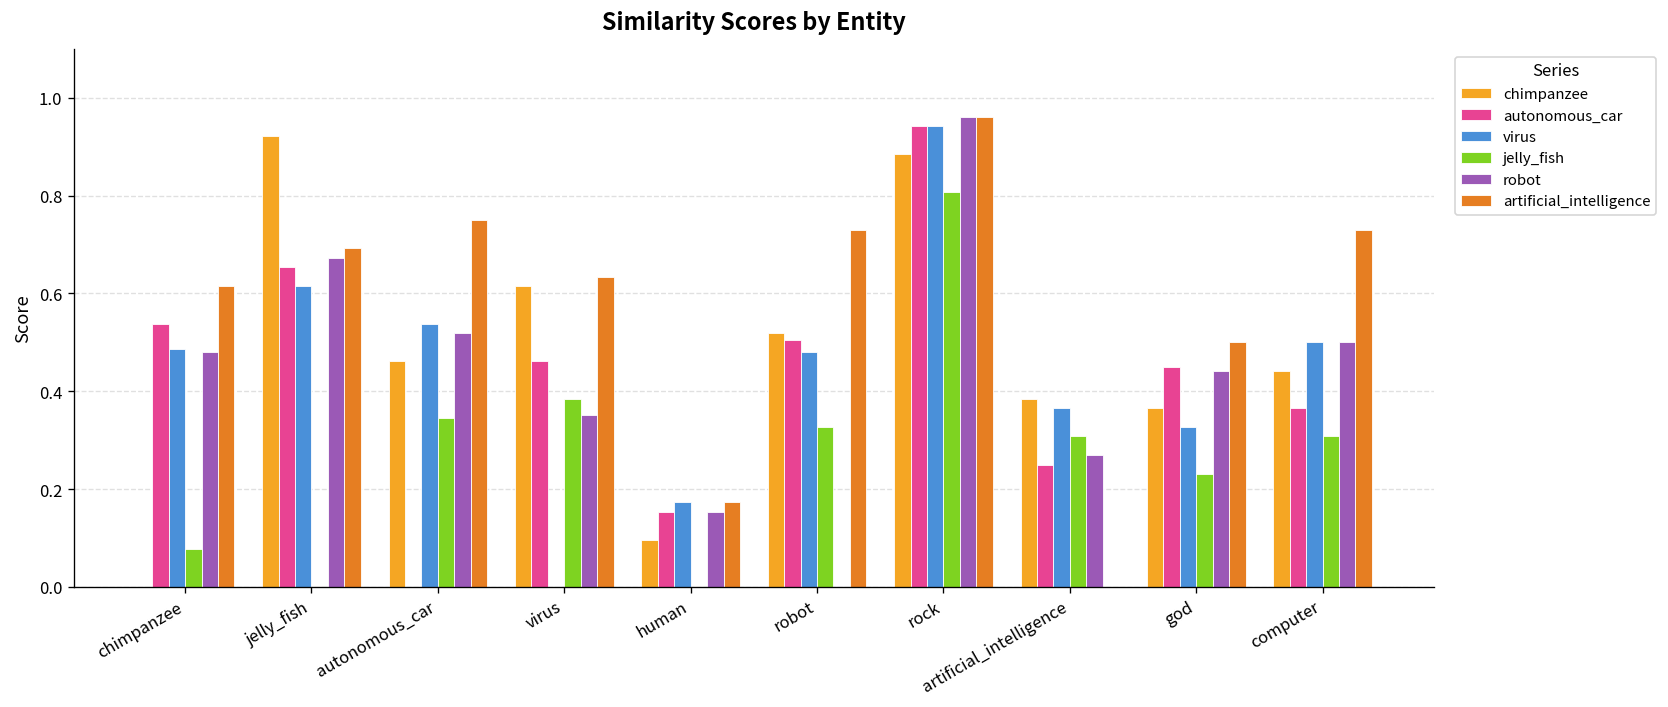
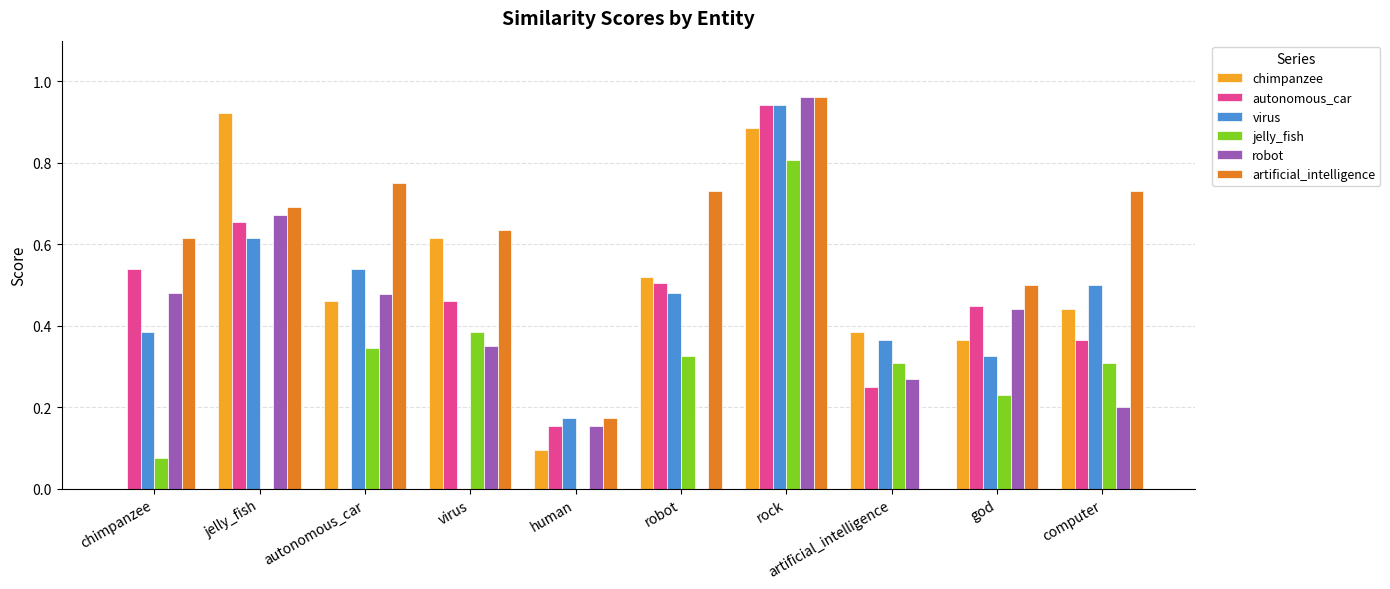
  {
    "autonomous_car": {
      "chimpanzee": 0.54,
      "jelly_fish": 0.65,
      "autonomous_car": 0.00,
      "virus": 0.46,
      "human": 0.15,
      "robot": 0.50,
      "rock": 0.94,
      "artificial_intelligence": 0.25,
      "god": 0.45,
      "computer": 0.37
    },
    "virus": {
-     "chimpanzee": 0.49,
+     "chimpanzee": 0.38,
      "jelly_fish": 0.62,
      "autonomous_car": 0.54,
      "virus": 0.00,
      "human": 0.17,
      "robot": 0.48,
      "rock": 0.94,
      "artificial_intelligence": 0.37,
      "god": 0.33,
      "computer": 0.50
    },
    "jelly_fish": {
      "chimpanzee": 0.08,
      "jelly_fish": 0.00,
      "autonomous_car": 0.35,
      "virus": 0.38,
      "human": 0.00,
      "robot": 0.33,
      "rock": 0.81,
      "artificial_intelligence": 0.31,
      "god": 0.23,
      "computer": 0.31
    },
    "robot": {
      "chimpanzee": 0.48,
      "jelly_fish": 0.67,
-     "autonomous_car": 0.52,
+     "autonomous_car": 0.48,
      "virus": 0.35,
      "human": 0.15,
      "robot": 0.00,
      "rock": 0.96,
      "artificial_intelligence": 0.27,
      "god": 0.44,
-     "computer": 0.5
+     "computer": 0.2
    }
  }
